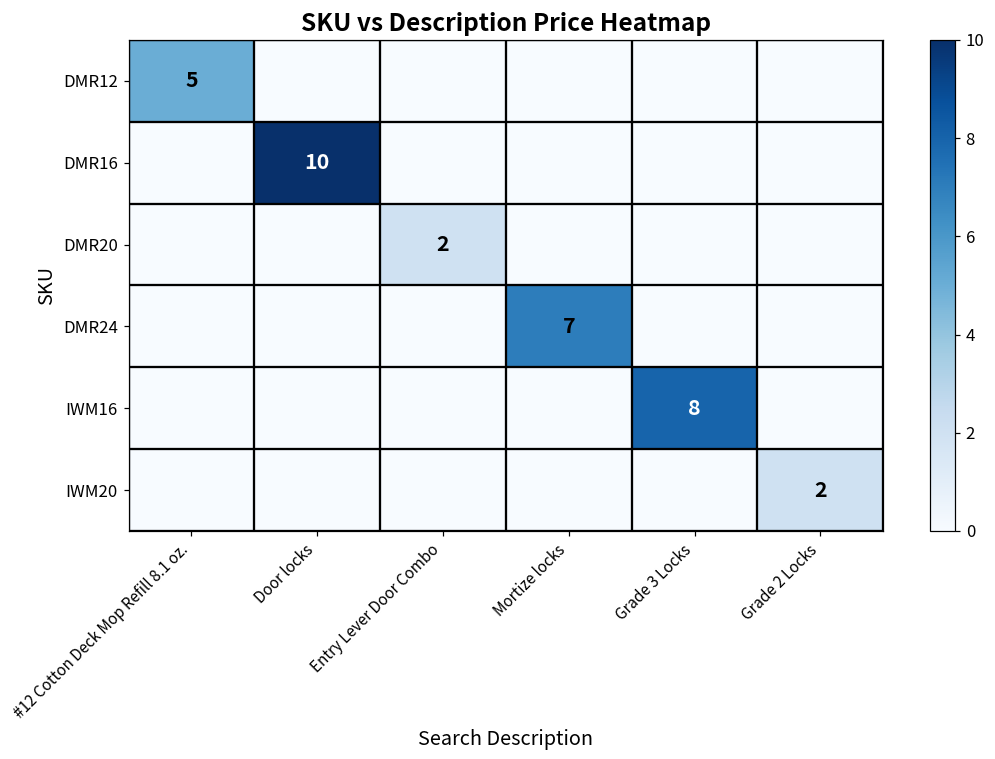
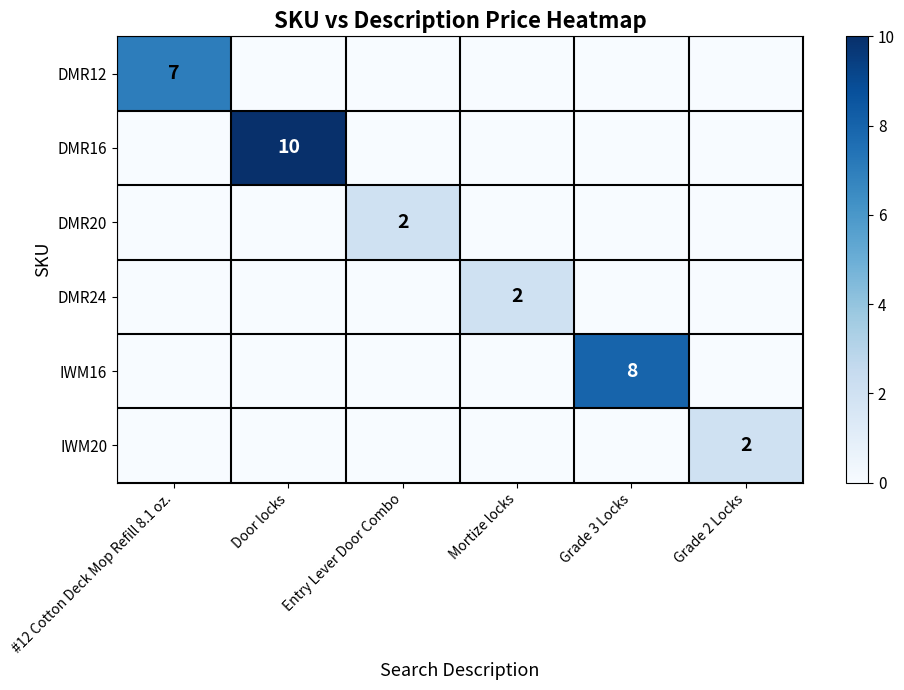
  {
    "DMR12": {
-     "#12 Cotton Deck Mop Refill 8.1 oz.": 5
+     "#12 Cotton Deck Mop Refill 8.1 oz.": 7
    },
    "DMR16": {
      "Door locks": 10
    },
    "DMR20": {
      "Entry Lever Door Combo": 2
    },
    "DMR24": {
-     "Mortize locks": 7
+     "Mortize locks": 2
    },
    "IWM16": {
      "Grade 3 Locks": 8
    },
    "IWM20": {
      "Grade 2 Locks": 2
    }
  }
